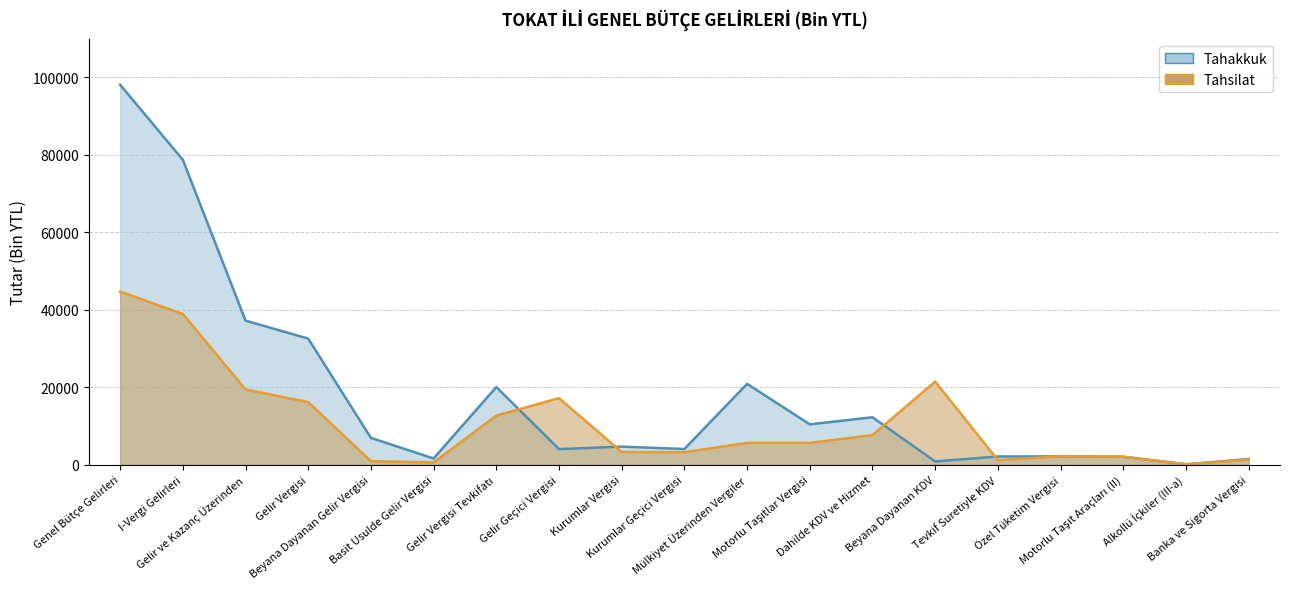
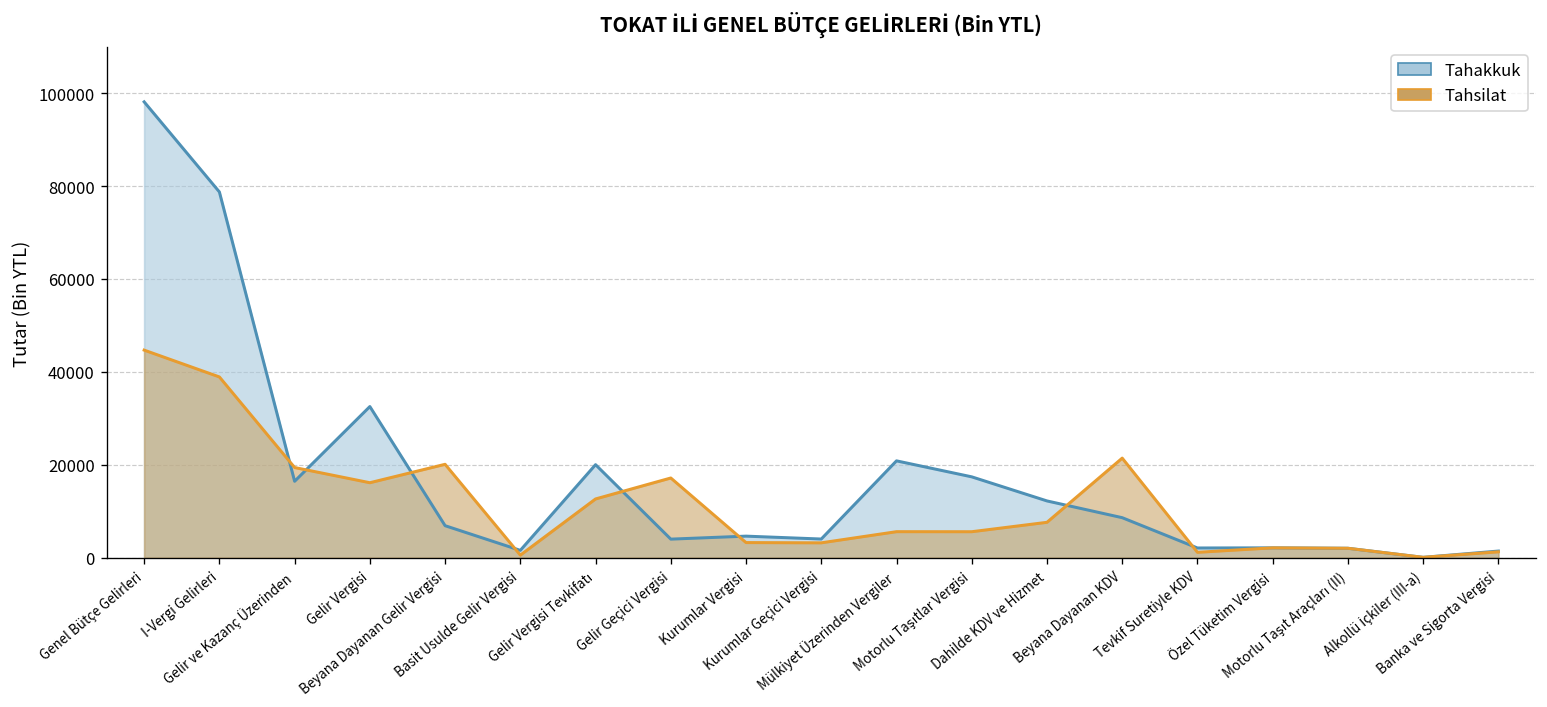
  {
    "Tahakkuk": {
      "Genel Bütçe Gelirleri": 98000,
      "I-Vergi Gelirleri": 79000,
-     "Gelir ve Kazanç Üzerinden": 37000,
+     "Gelir ve Kazanç Üzerinden": 16000,
      "Gelir Vergisi": 33000,
      "Beyana Dayanan Gelir Vergisi": 7000,
      "Basit Usulde Gelir Vergisi": 2000,
      "Gelir Vergisi Tevkifatı": 20000,
      "Gelir Geçici Vergisi": 4000,
      "Kurumlar Vergisi": 5000,
      "Kurumlar Geçici Vergisi": 4000,
      "Mülkiyet Üzerinden Vergiler": 21000,
-     "Motorlu Taşıtlar Vergisi": 10000,
+     "Motorlu Taşıtlar Vergisi": 17000,
      "Dahilde KDV ve Hizmet": 12000,
-     "Beyana Dayanan KDV": 1000,
+     "Beyana Dayanan KDV": 9000,
      "Tevkif Suretiyle KDV": 2000
    },
    "Tahsilat": {
      "Genel Bütçe Gelirleri": 45000,
      "I-Vergi Gelirleri": 39000,
      "Gelir ve Kazanç Üzerinden": 19000,
      "Gelir Vergisi": 16000,
-     "Beyana Dayanan Gelir Vergisi": 1000,
+     "Beyana Dayanan Gelir Vergisi": 20000,
      "Basit Usulde Gelir Vergisi": 1000,
      "Gelir Vergisi Tevkifatı": 13000,
      "Gelir Geçici Vergisi": 17000,
      "Kurumlar Vergisi": 3000,
      "Kurumlar Geçici Vergisi": 3000,
      "Mülkiyet Üzerinden Vergiler": 6000,
      "Motorlu Taşıtlar Vergisi": 6000,
      "Dahilde KDV ve Hizmet": 8000,
      "Beyana Dayanan KDV": 21000,
      "Tevkif Suretiyle KDV": 1000
    }
  }
